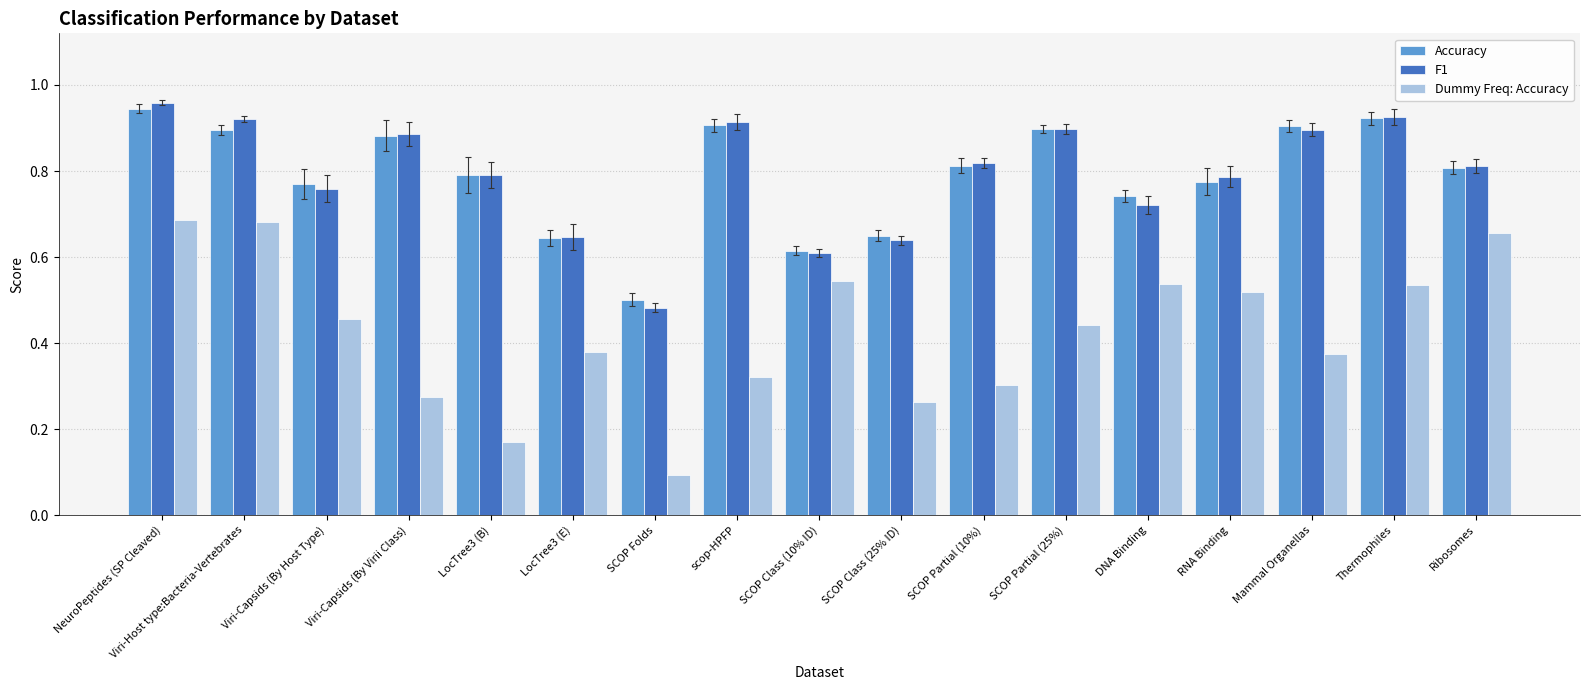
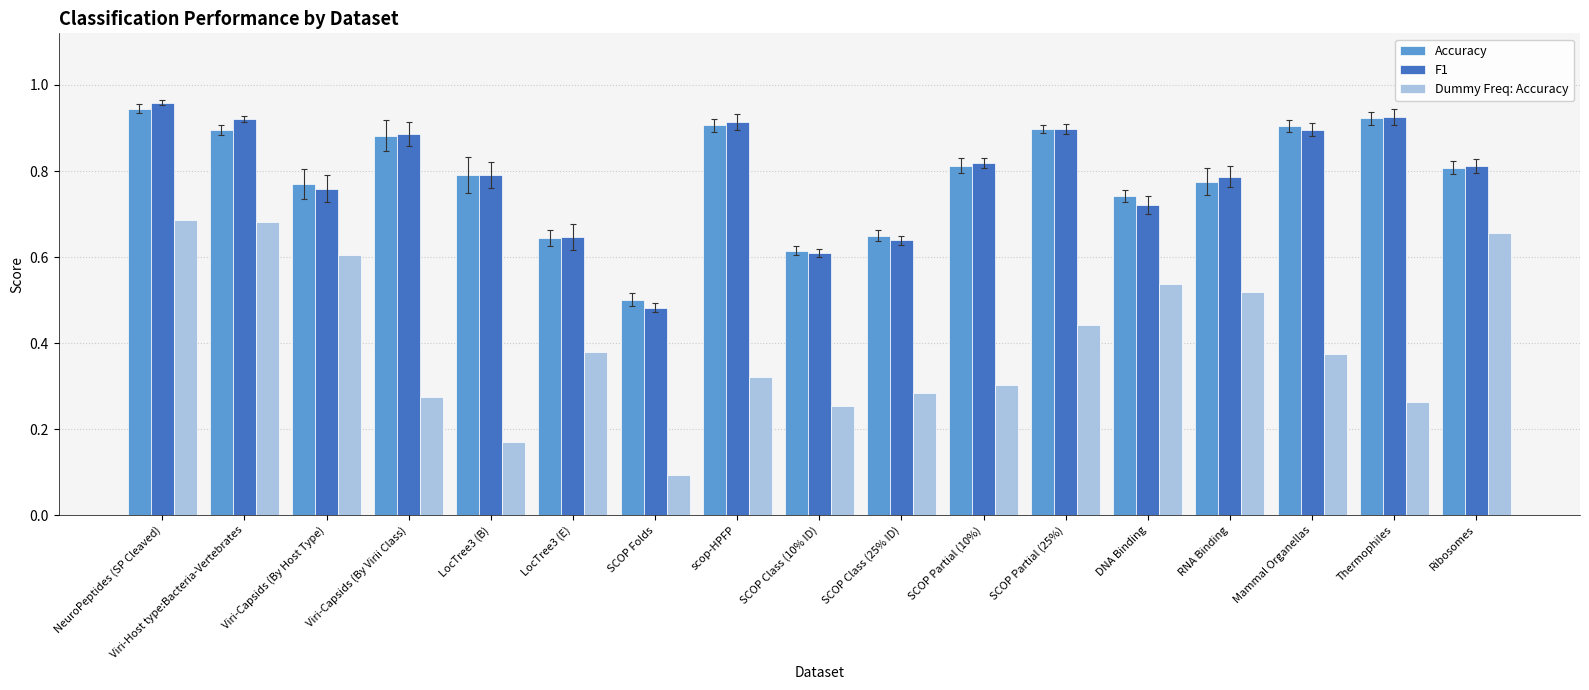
  {
    "Dummy Freq: Accuracy": {
      "NeuroPeptides (SP Cleaved)": 0.69,
      "Viri-Host type:Bacteria-Vertebrates": 0.68,
-     "Viri-Capsids (By Host Type)": 0.46,
+     "Viri-Capsids (By Host Type)": 0.60,
      "Viri-Capsids (By Virii Class)": 0.28,
      "LocTree3 (B)": 0.17,
      "LocTree3 (E)": 0.38,
      "SCOP Folds": 0.09,
      "scop-HPFP": 0.32,
-     "SCOP Class (10% ID)": 0.55,
-     "SCOP Class (25% ID)": 0.26,
+     "SCOP Class (10% ID)": 0.25,
+     "SCOP Class (25% ID)": 0.29,
      "SCOP Partial (10%)": 0.30,
      "SCOP Partial (25%)": 0.44,
      "DNA Binding": 0.54,
      "RNA Binding": 0.52,
      "Mammal Organellas": 0.38,
-     "Thermophiles": 0.54,
+     "Thermophiles": 0.26,
      "Ribosomes": 0.66
    }
  }
